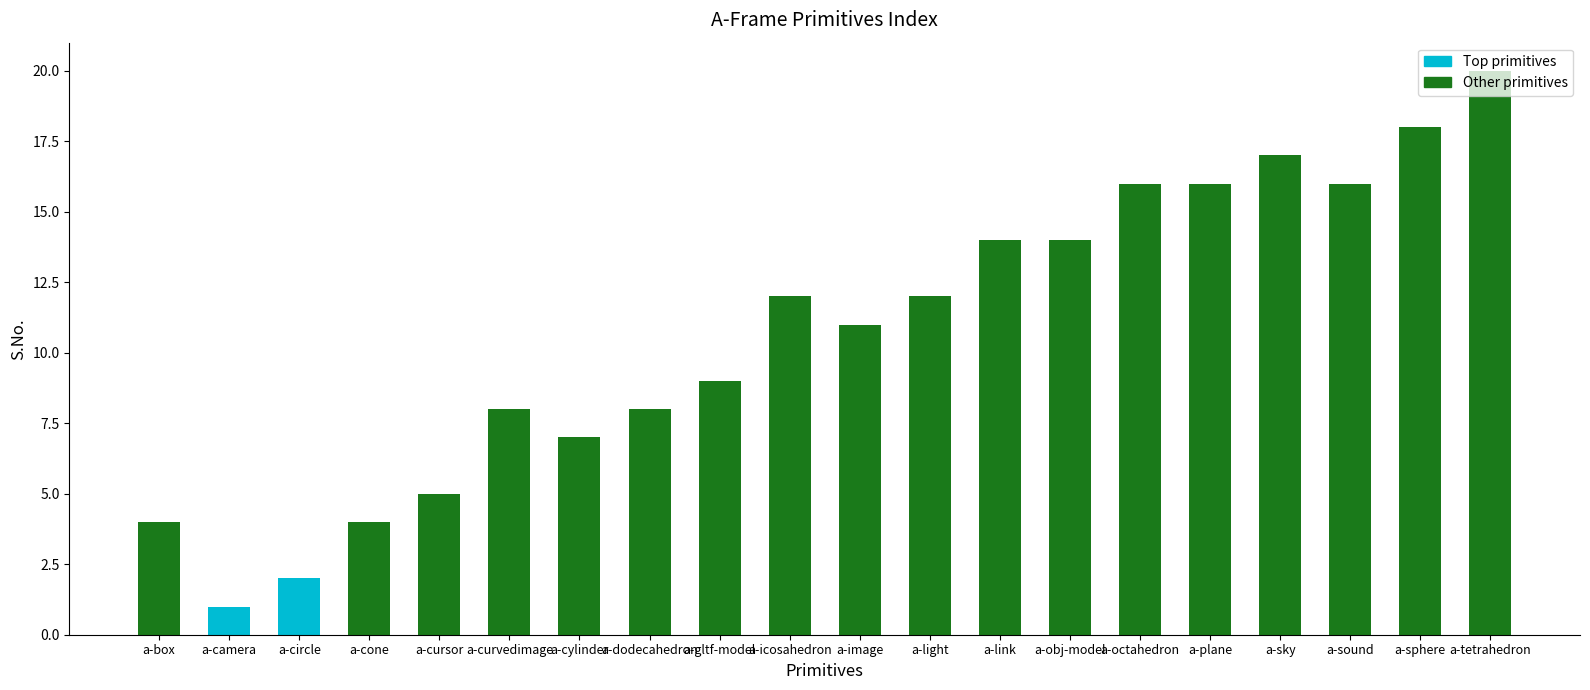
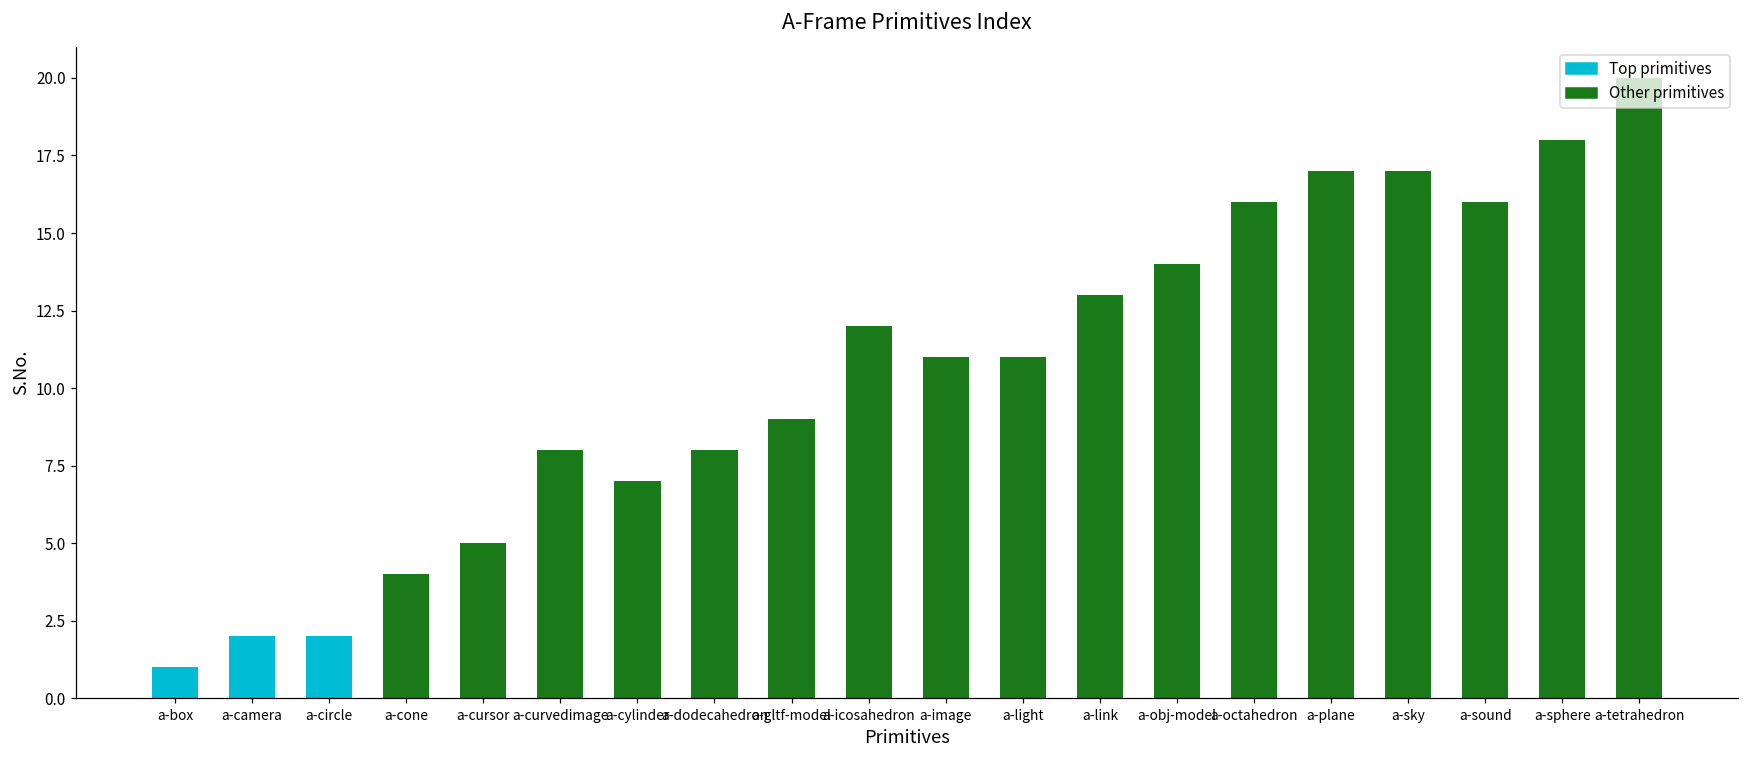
  {
-   "a-box": 4,
-   "a-camera": 1,
+   "a-box": 1,
+   "a-camera": 2,
    "a-circle": 2,
    "a-cone": 4,
    "a-cursor": 5,
    "a-curvedimage": 8,
    "a-cylinder": 7,
    "a-dodecahedron": 8,
    "a-icosahedron": 12,
    "a-image": 11,
-   "a-light": 12,
-   "a-link": 14,
+   "a-light": 11,
+   "a-link": 13,
    "a-obj-model": 14,
    "a-octahedron": 16,
-   "a-plane": 16,
+   "a-plane": 17,
    "a-sky": 17,
    "a-sound": 16,
    "a-sphere": 18
  }
